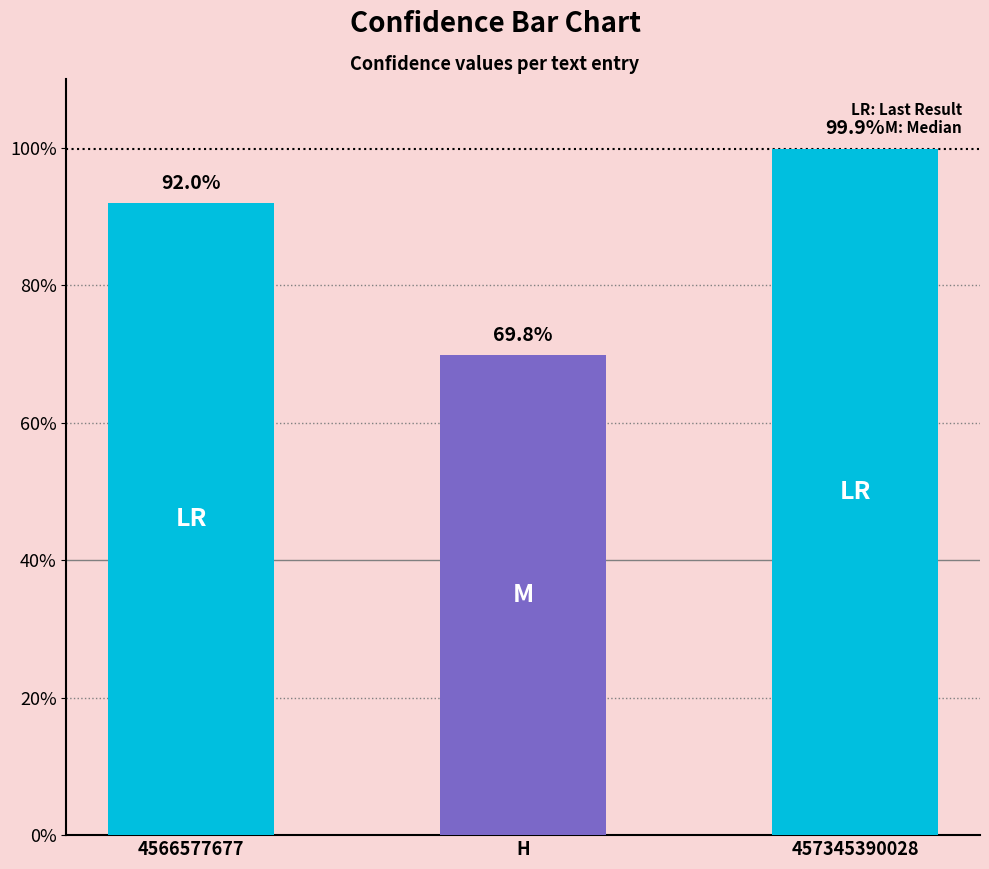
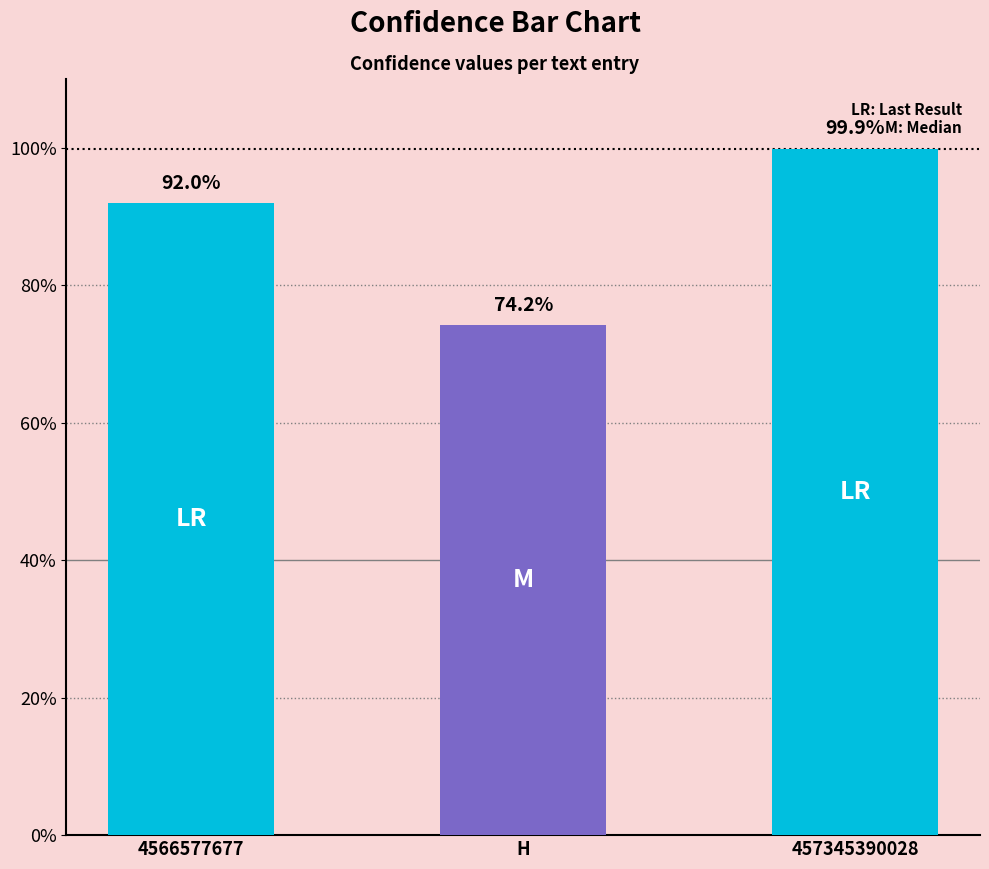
  {
    "4566577677": "92.0%",
-   "H": "69.8%"
+   "H": "74.2%"
  }
